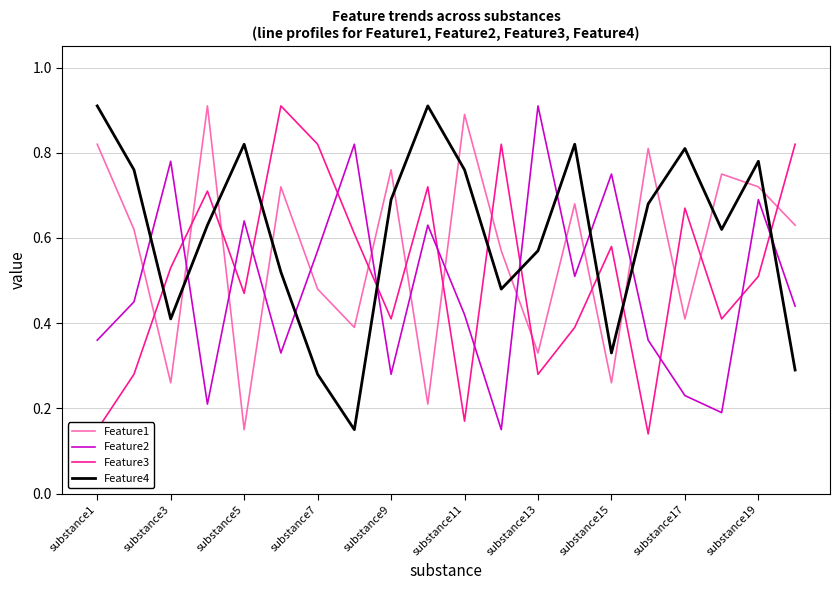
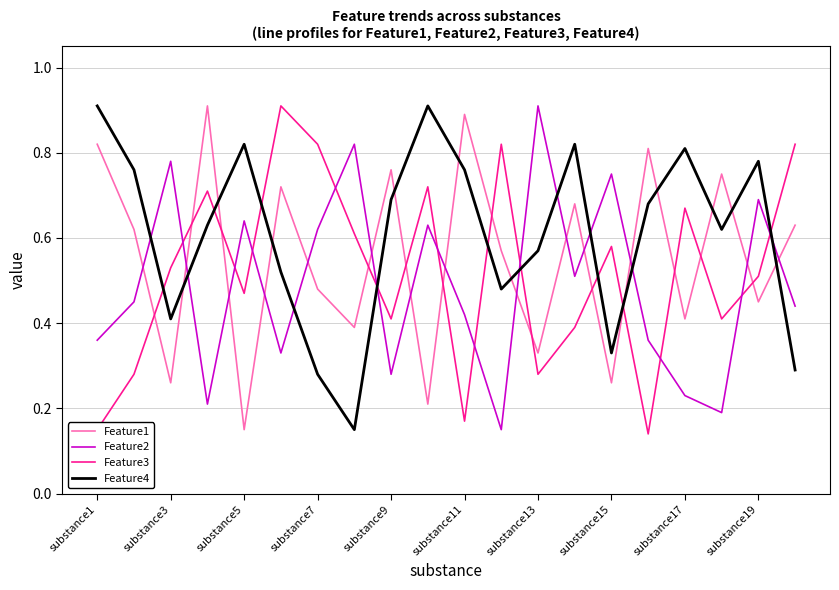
  {
    "Feature1": {
      "substance1": 0.82,
      "substance3": 0.26,
      "substance5": 0.15,
      "substance7": 0.48,
      "substance9": 0.76,
      "substance11": 0.89,
      "substance13": 0.33,
      "substance15": 0.26,
      "substance17": 0.41,
-     "substance19": 0.72
+     "substance19": 0.45
    },
    "Feature2": {
      "substance1": 0.36,
      "substance3": 0.78,
      "substance5": 0.64,
-     "substance7": 0.57,
+     "substance7": 0.62,
      "substance9": 0.28,
      "substance11": 0.42,
      "substance13": 0.91,
      "substance15": 0.75,
      "substance17": 0.23,
      "substance19": 0.69
    },
    "Feature3": {
      "substance3": 0.53,
      "substance5": 0.47,
      "substance7": 0.82,
      "substance9": 0.41,
      "substance11": 0.17,
      "substance13": 0.28,
      "substance15": 0.58,
      "substance17": 0.67,
      "substance19": 0.51
    },
    "Feature4": {
      "substance1": 0.91,
      "substance3": 0.41,
      "substance5": 0.82,
      "substance7": 0.28,
      "substance9": 0.69,
      "substance11": 0.76,
      "substance13": 0.57,
      "substance15": 0.33,
      "substance17": 0.81,
      "substance19": 0.78
    }
  }
